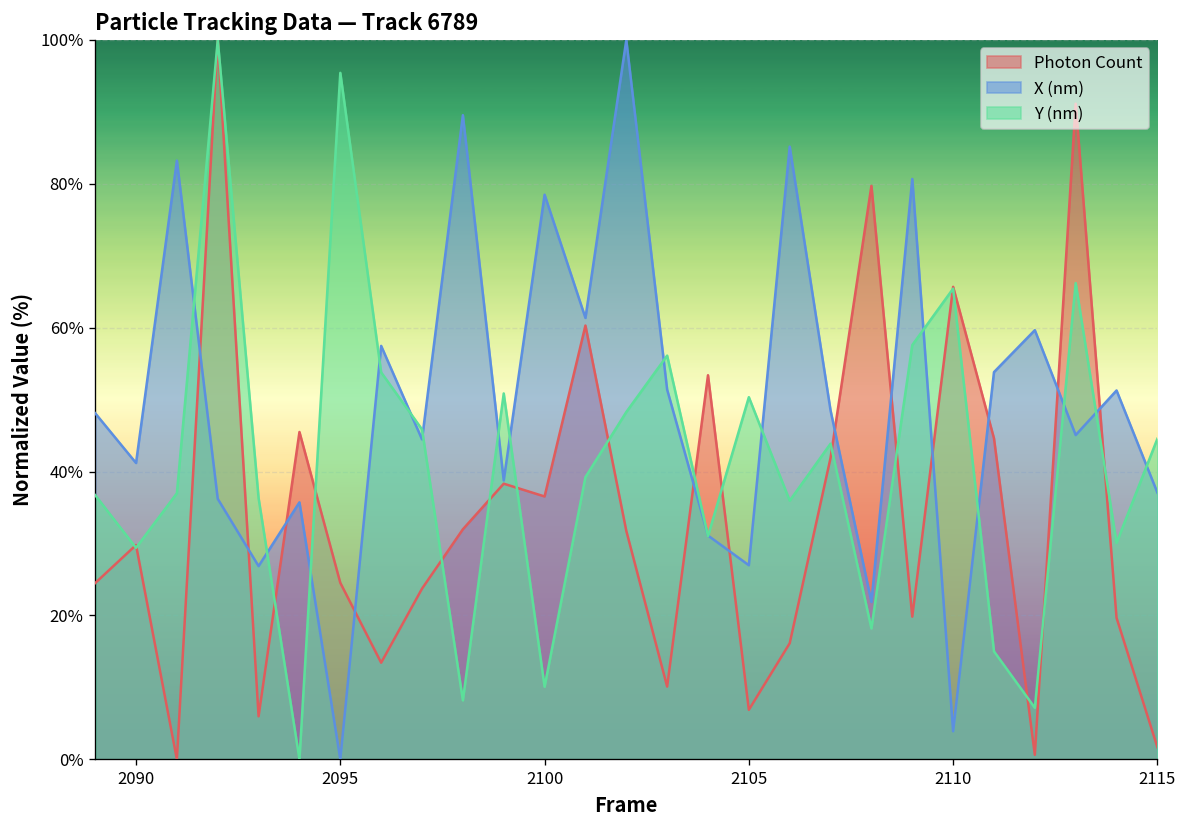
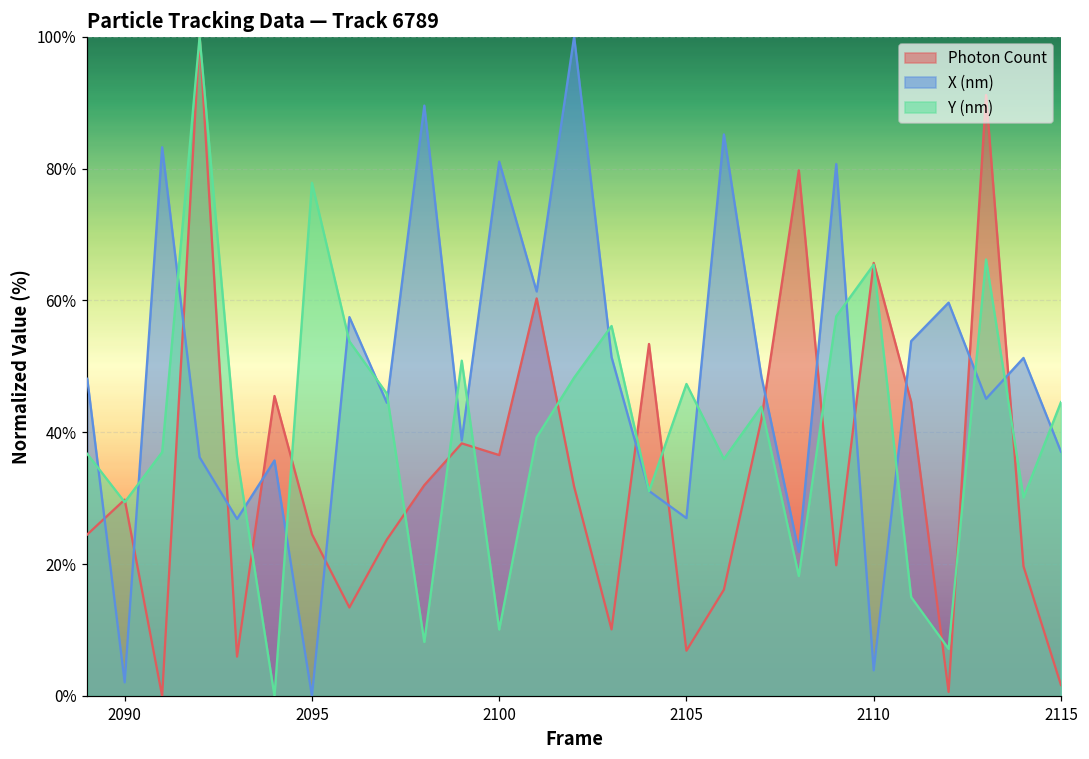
  {
    "Photon Count": {
      "2095": "25%",
      "2100": "37%",
      "2105": "7%",
      "2115": "2%"
    },
    "X (nm)": {
-     "2090": "41%",
+     "2090": "2%",
      "2095": "0%",
-     "2100": "78%",
+     "2100": "81%",
      "2105": "27%",
      "2110": "4%",
      "2115": "37%"
    },
    "Y (nm)": {
-     "2095": "95%",
+     "2095": "78%",
      "2100": "10%",
-     "2105": "50%",
+     "2105": "47%",
      "2115": "45%"
    }
  }
